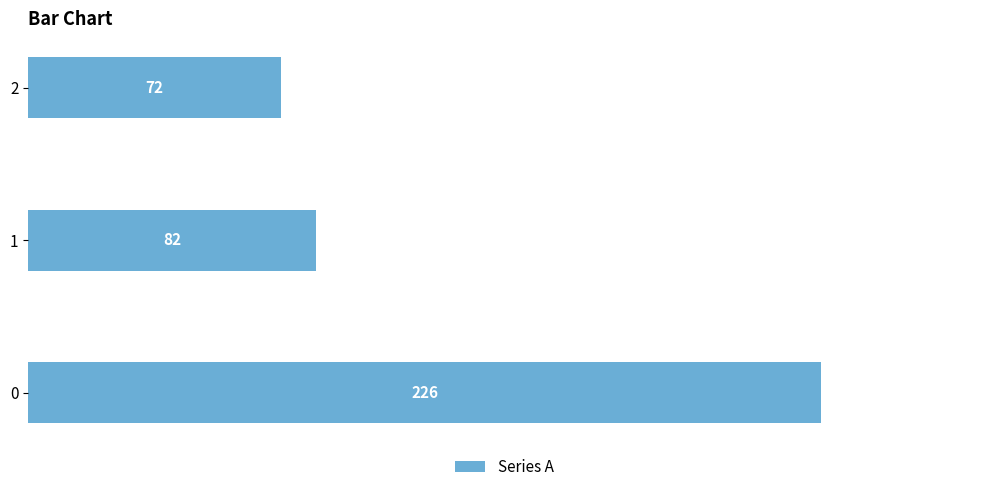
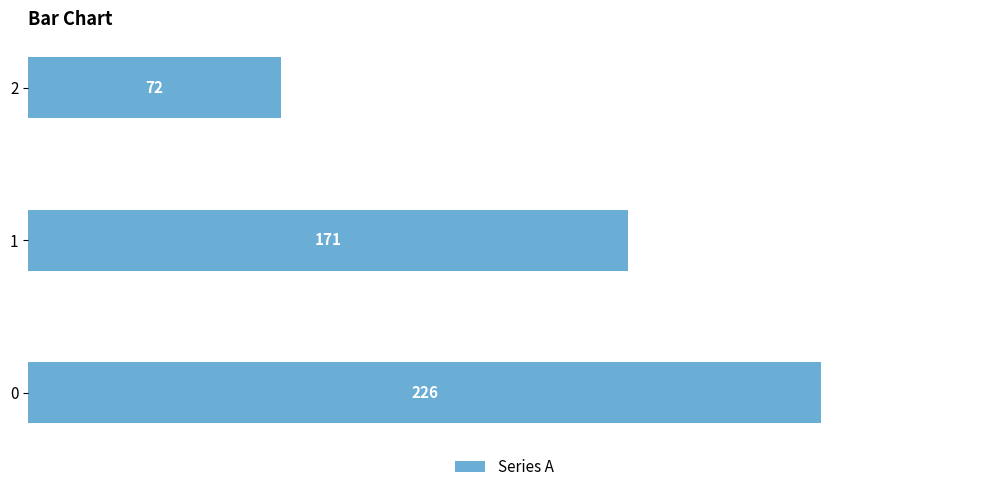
  {
    "2": 72,
-   "1": 82,
+   "1": 171,
    "0": 226
  }
